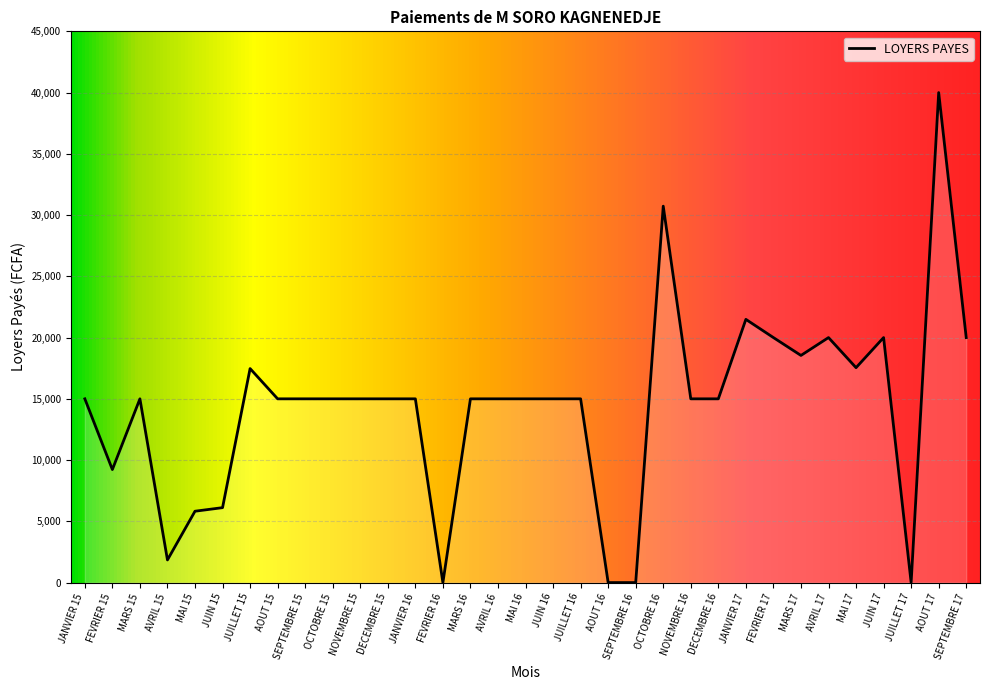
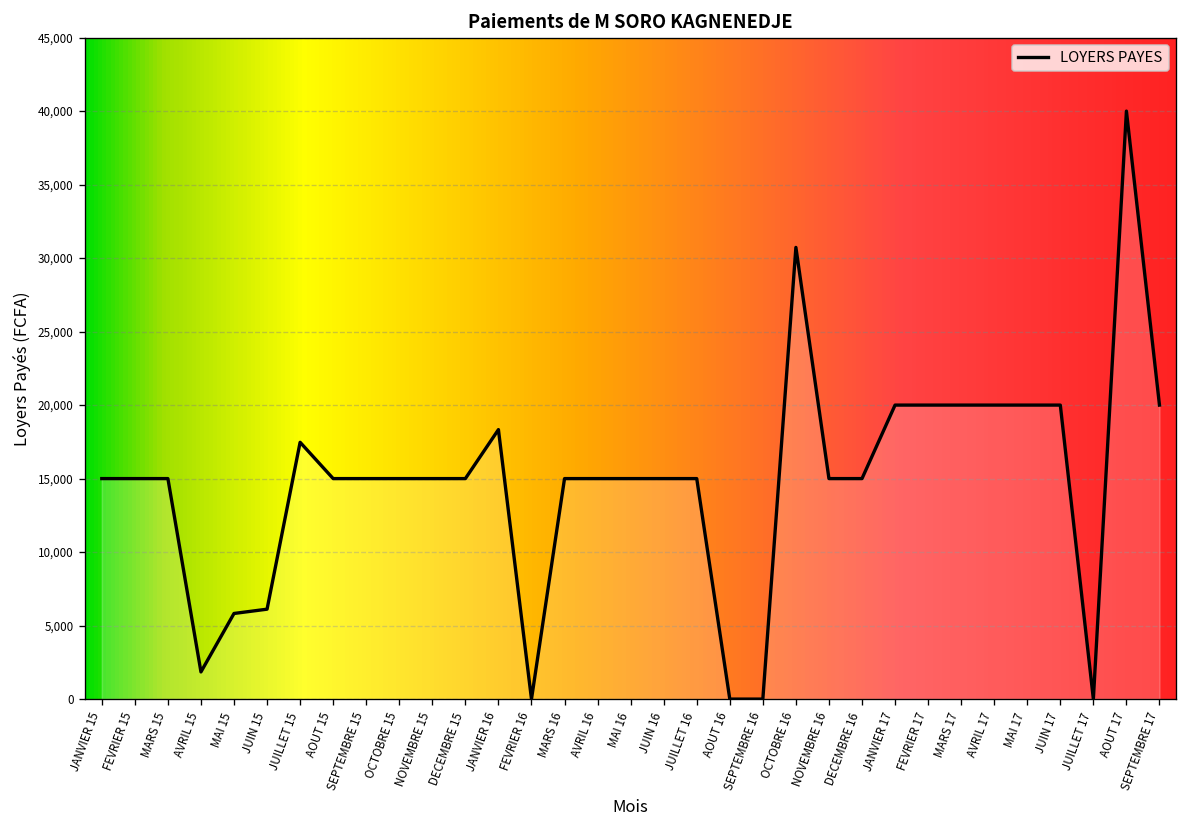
  {
    "JANVIER 15": "15,000",
-   "FEVRIER 15": "9,200",
+   "FEVRIER 15": "15,000",
    "MARS 15": "15,000",
    "AVRIL 15": "1,800",
    "MAI 15": "5,800",
    "JUIN 15": "6,100",
    "JUILLET 15": "17,500",
    "AOUT 15": "15,000",
    "SEPTEMBRE 15": "15,000",
    "OCTOBRE 15": "15,000",
    "NOVEMBRE 15": "15,000",
    "DECEMBRE 15": "15,000",
-   "JANVIER 16": "15,000",
+   "JANVIER 16": "18,300",
    "FEVRIER 16": "0",
    "MARS 16": "15,000",
    "AVRIL 16": "15,000",
    "MAI 16": "15,000",
    "JUIN 16": "15,000",
    "JUILLET 16": "15,000",
    "AOUT 16": "0",
    "SEPTEMBRE 16": "0",
    "OCTOBRE 16": "30,700",
    "NOVEMBRE 16": "15,000",
    "DECEMBRE 16": "15,000",
-   "JANVIER 17": "21,500",
+   "JANVIER 17": "20,000",
    "FEVRIER 17": "20,000",
-   "MARS 17": "18,500",
+   "MARS 17": "20,000",
    "AVRIL 17": "20,000",
-   "MAI 17": "17,500",
+   "MAI 17": "20,000",
    "JUIN 17": "20,000",
    "JUILLET 17": "0",
    "AOUT 17": "40,000",
    "SEPTEMBRE 17": "20,000"
  }
